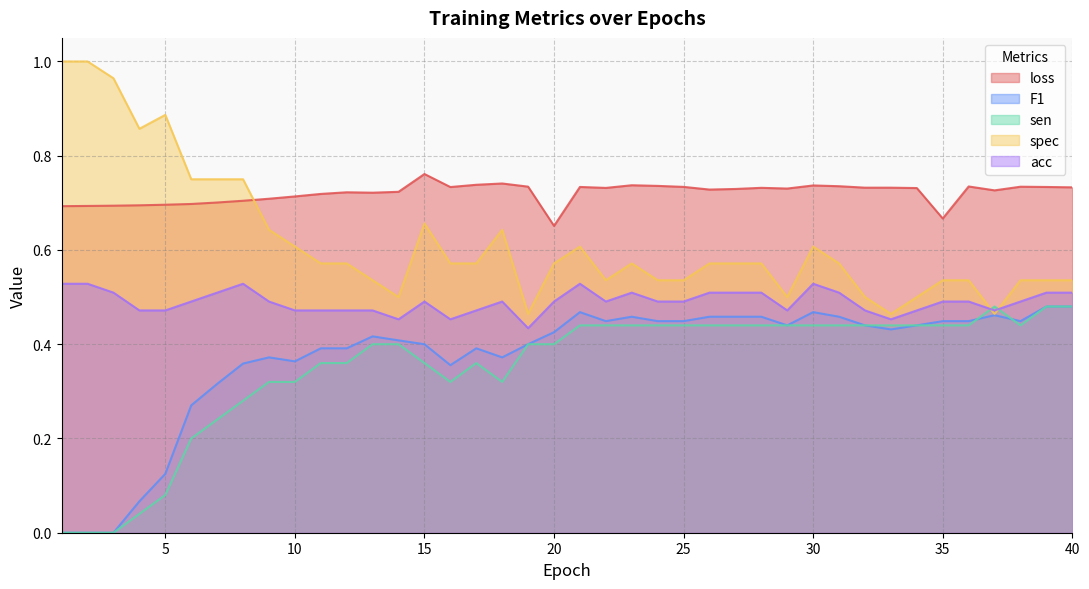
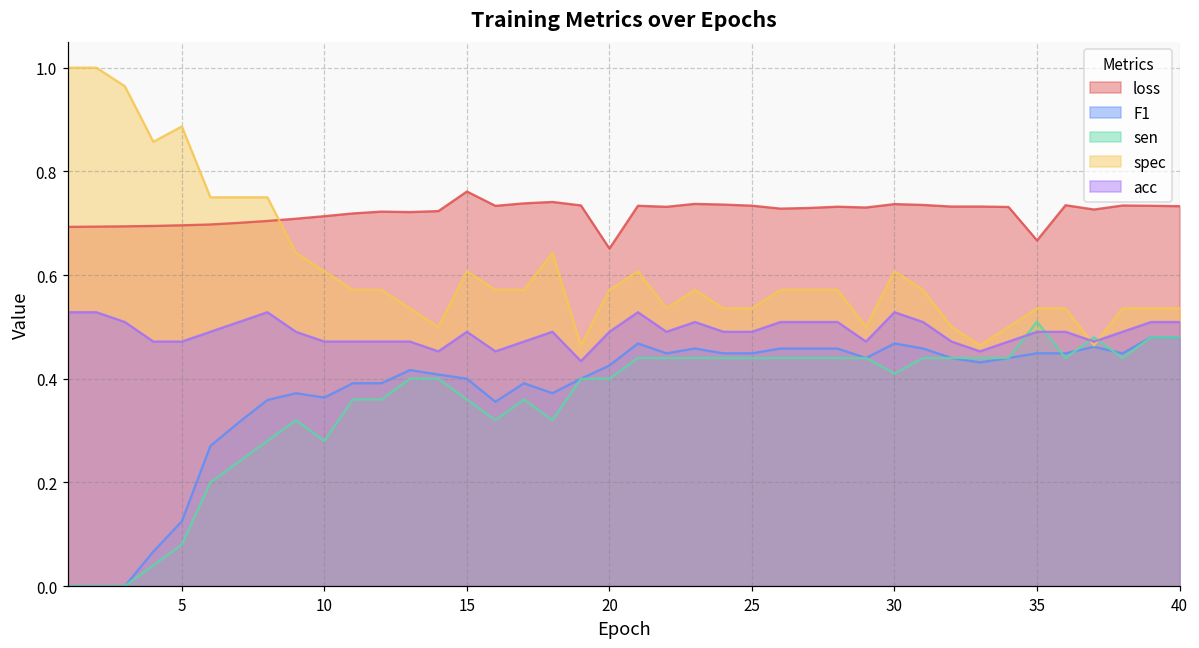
  {
    "loss": {
      "5": 0.70,
      "10": 0.71,
      "15": 0.76,
      "20": 0.65,
      "25": 0.73,
      "30": 0.74,
      "35": 0.67,
      "40": 0.73
    },
    "sen": {
      "5": 0.08,
-     "10": 0.32,
+     "10": 0.28,
      "15": 0.36,
      "20": 0.40,
      "25": 0.44,
-     "30": 0.44,
-     "35": 0.44
+     "30": 0.41,
+     "35": 0.51
    },
    "spec": {
      "5": 0.89,
      "10": 0.61,
-     "15": 0.66,
+     "15": 0.61,
      "20": 0.57,
      "25": 0.54,
      "30": 0.61,
      "35": 0.54,
      "40": 0.54
    }
  }
